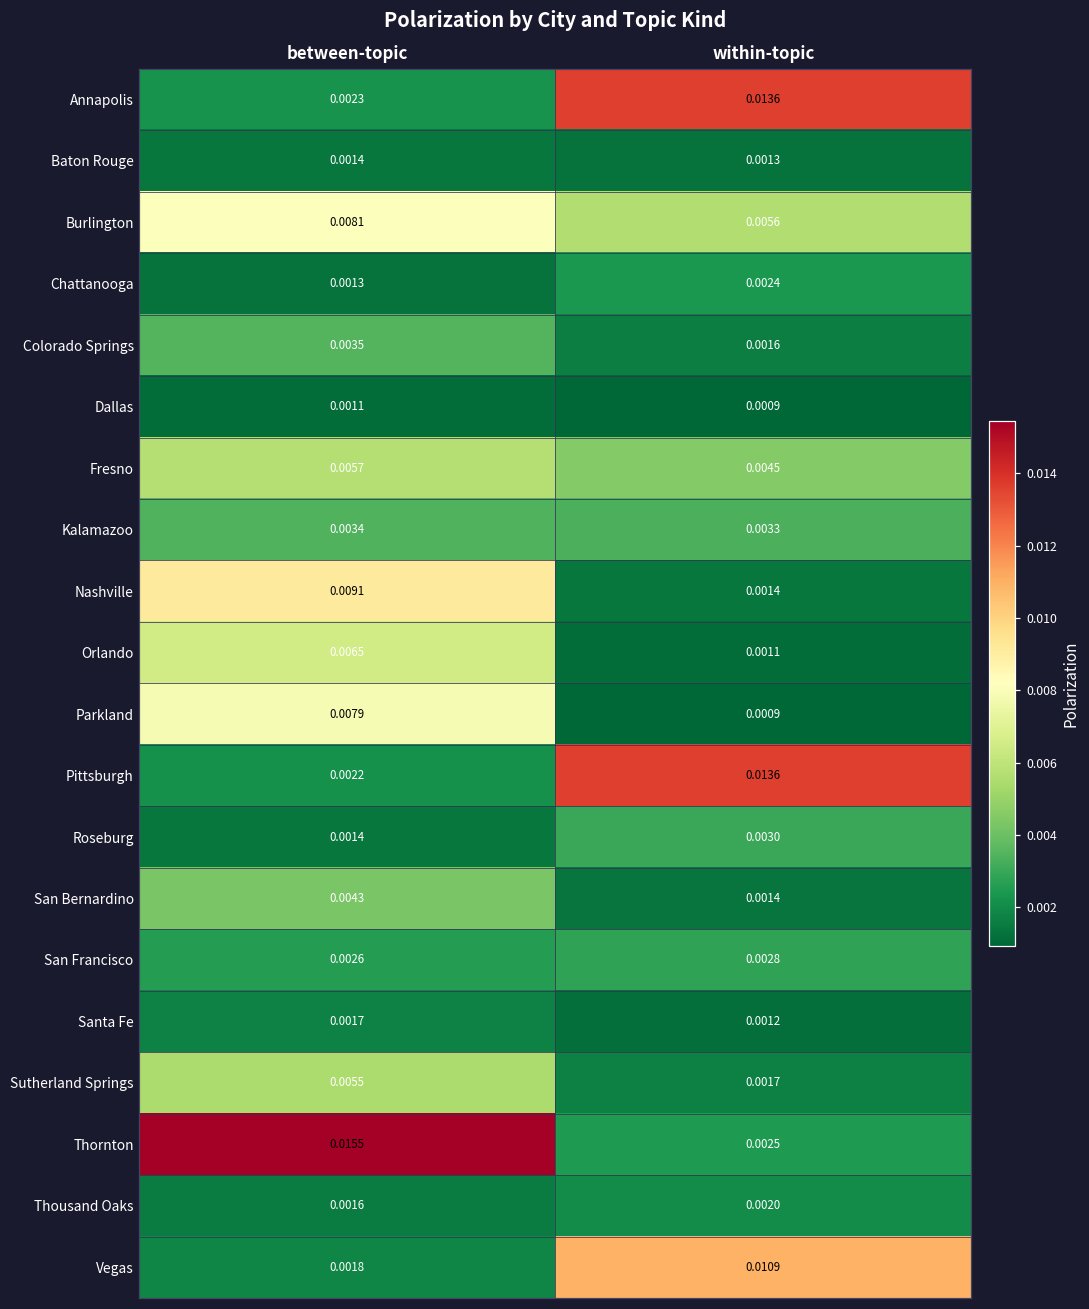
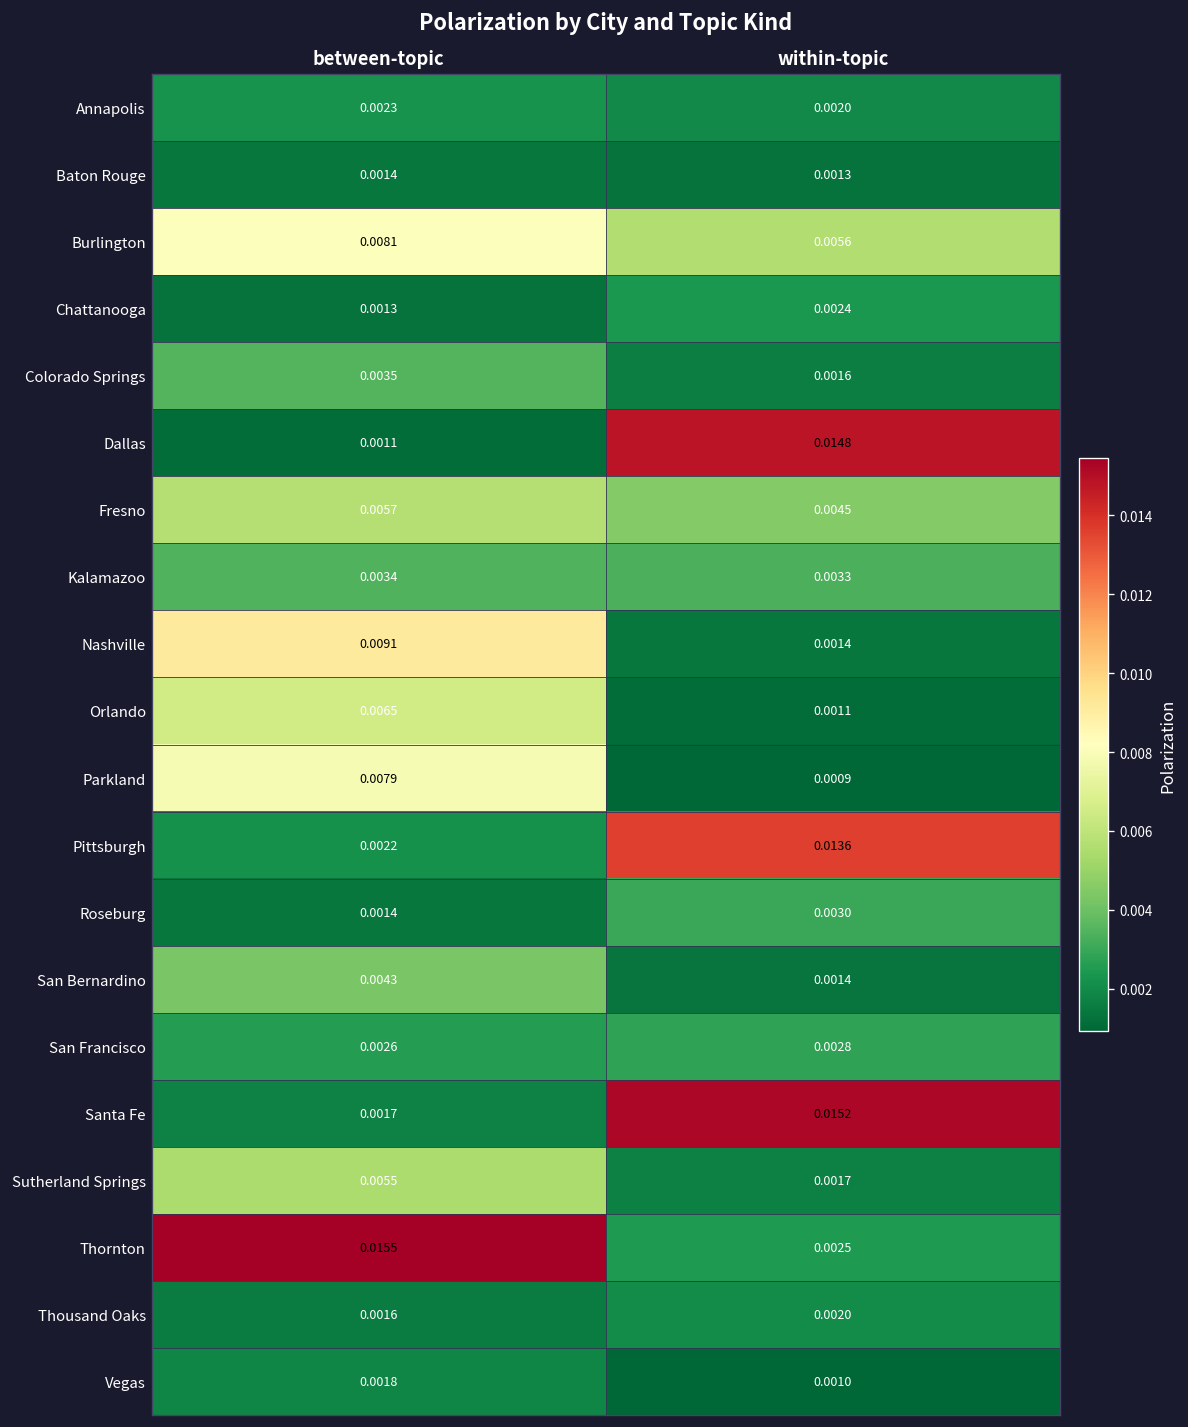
  {
    "Annapolis": {
      "between-topic": 0.0023,
-     "within-topic": 0.0136
+     "within-topic": 0.0020
    },
    "Baton Rouge": {
      "between-topic": 0.0014,
      "within-topic": 0.0013
    },
    "Burlington": {
      "between-topic": 0.0081,
      "within-topic": 0.0056
    },
    "Chattanooga": {
      "between-topic": 0.0013,
      "within-topic": 0.0024
    },
    "Colorado Springs": {
      "between-topic": 0.0035,
      "within-topic": 0.0016
    },
    "Dallas": {
      "between-topic": 0.0011,
-     "within-topic": 0.0009
+     "within-topic": 0.0148
    },
    "Fresno": {
      "between-topic": 0.0057,
      "within-topic": 0.0045
    },
    "Kalamazoo": {
      "between-topic": 0.0034,
      "within-topic": 0.0033
    },
    "Nashville": {
      "between-topic": 0.0091,
      "within-topic": 0.0014
    },
    "Orlando": {
      "between-topic": 0.0065,
      "within-topic": 0.0011
    },
    "Parkland": {
      "between-topic": 0.0079,
      "within-topic": 0.0009
    },
    "Pittsburgh": {
      "between-topic": 0.0022,
      "within-topic": 0.0136
    },
    "Roseburg": {
      "between-topic": 0.0014,
      "within-topic": 0.0030
    },
    "San Bernardino": {
      "between-topic": 0.0043,
      "within-topic": 0.0014
    },
    "San Francisco": {
      "between-topic": 0.0026,
      "within-topic": 0.0028
    },
    "Santa Fe": {
      "between-topic": 0.0017,
-     "within-topic": 0.0012
+     "within-topic": 0.0152
    },
    "Sutherland Springs": {
      "between-topic": 0.0055,
      "within-topic": 0.0017
    },
    "Thornton": {
      "between-topic": 0.0155,
      "within-topic": 0.0025
    },
    "Thousand Oaks": {
      "between-topic": 0.0016,
      "within-topic": 0.0020
    },
    "Vegas": {
      "between-topic": 0.0018,
-     "within-topic": 0.0109
+     "within-topic": 0.0010
    }
  }
